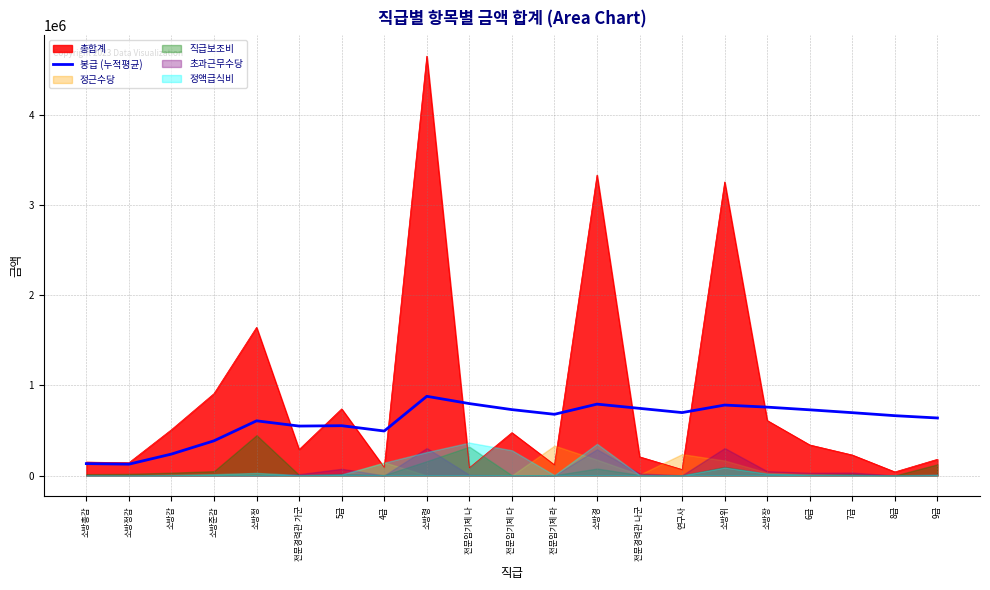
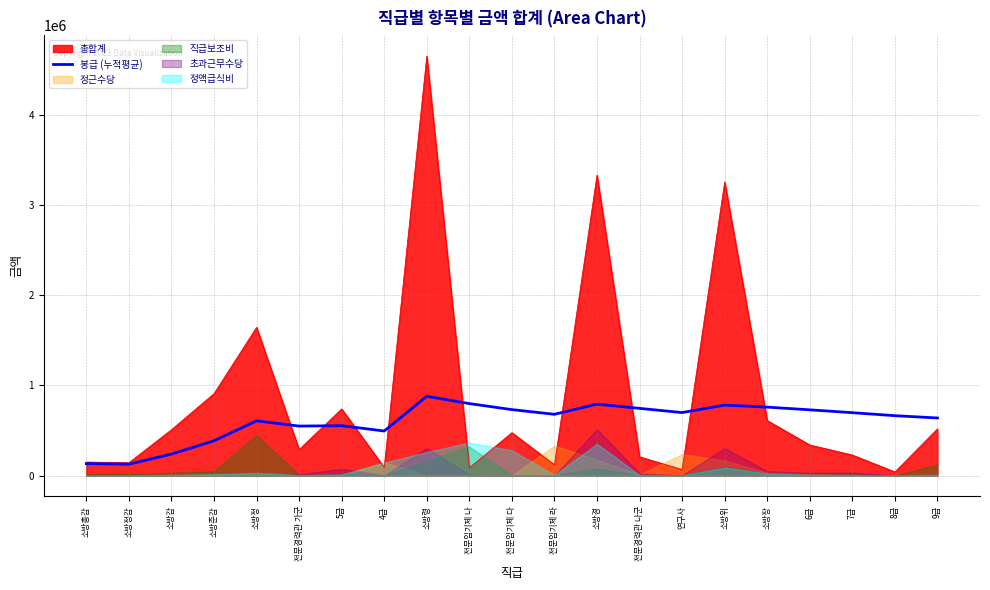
  {
    "총합계": {
      "소방감": 500000,
      "소방준감": 900000,
      "소방정": 1600000,
      "전문경력관 가군": 300000,
      "5급": 700000,
      "4급": 100000,
      "소방령": 4700000,
      "전문임기제 나": 100000,
      "전문임기제 다": 500000,
      "전문임기제 라": 100000,
      "소방경": 3300000,
      "전문경력관 나군": 200000,
      "연구사": 100000,
      "소방위": 3300000,
      "소방장": 600000,
      "6급": 300000,
      "7급": 200000,
      "8급": 0,
-     "9급": 200000
+     "9급": 500000
    },
    "봉급 (누적평균)": {
      "소방감": 200000,
      "소방준감": 400000,
      "소방정": 600000,
      "전문경력관 가군": 500000,
      "5급": 600000,
      "4급": 500000,
      "소방령": 900000,
      "전문임기제 나": 800000,
      "전문임기제 다": 700000,
      "전문임기제 라": 700000,
      "소방경": 800000,
      "전문경력관 나군": 700000,
      "연구사": 700000,
      "소방위": 800000,
      "소방장": 800000,
      "6급": 700000,
      "7급": 700000,
      "8급": 700000,
      "9급": 600000
    },
    "정근수당": {
      "소방령": 0,
      "전문임기제 라": 300000,
      "소방경": 200000,
      "연구사": 200000,
      "소방위": 200000
    },
    "직급보조비": {
      "소방준감": 0,
      "소방정": 400000,
      "소방령": 200000,
      "전문임기제 나": 300000,
      "소방경": 100000,
      "9급": 100000
    },
    "초과근무수당": {
      "5급": 100000,
      "소방령": 300000,
-     "소방경": 300000,
+     "소방경": 500000,
      "소방위": 300000
    },
    "정액급식비": {
      "소방정": 0,
      "소방령": 300000,
      "전문임기제 나": 400000,
      "전문임기제 다": 300000,
      "소방경": 400000
    }
  }
